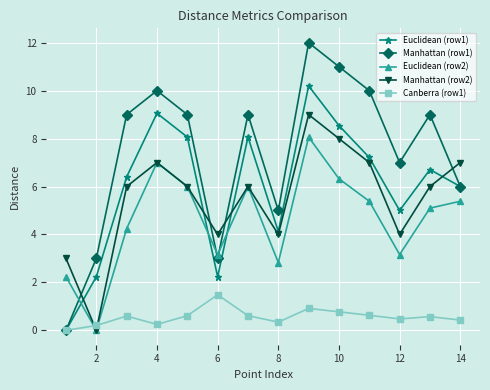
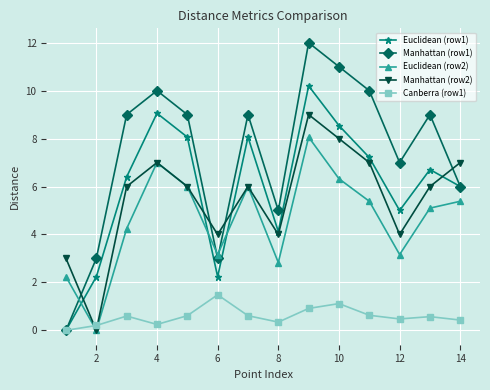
  {
    "Canberra (row1)": {
      "2": 0.2,
      "4": 0.2,
      "6": 1.5,
      "8": 0.3,
-     "10": 0.8,
+     "10": 1.1,
      "12": 0.5,
      "14": 0.4
    }
  }
